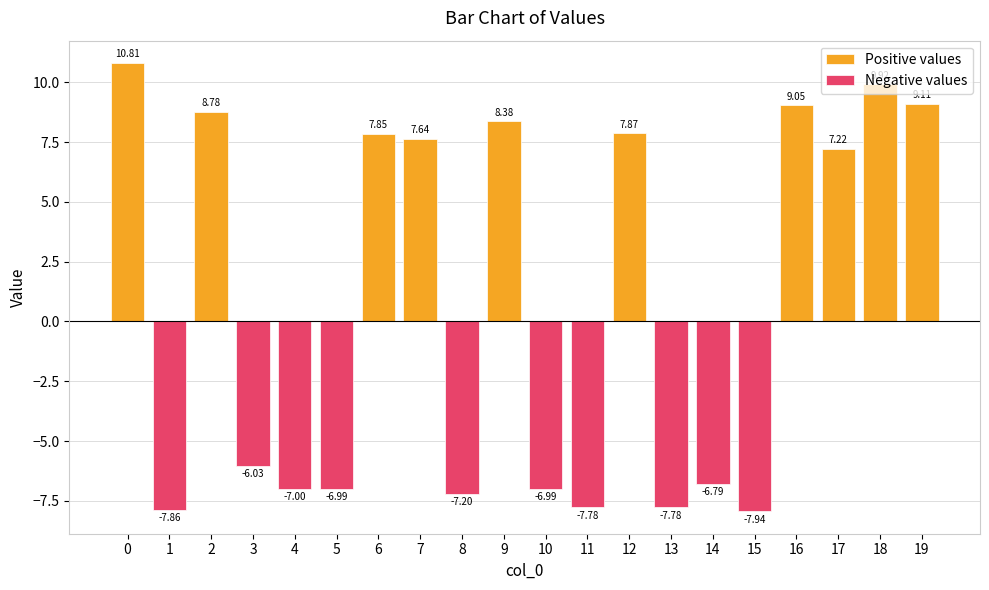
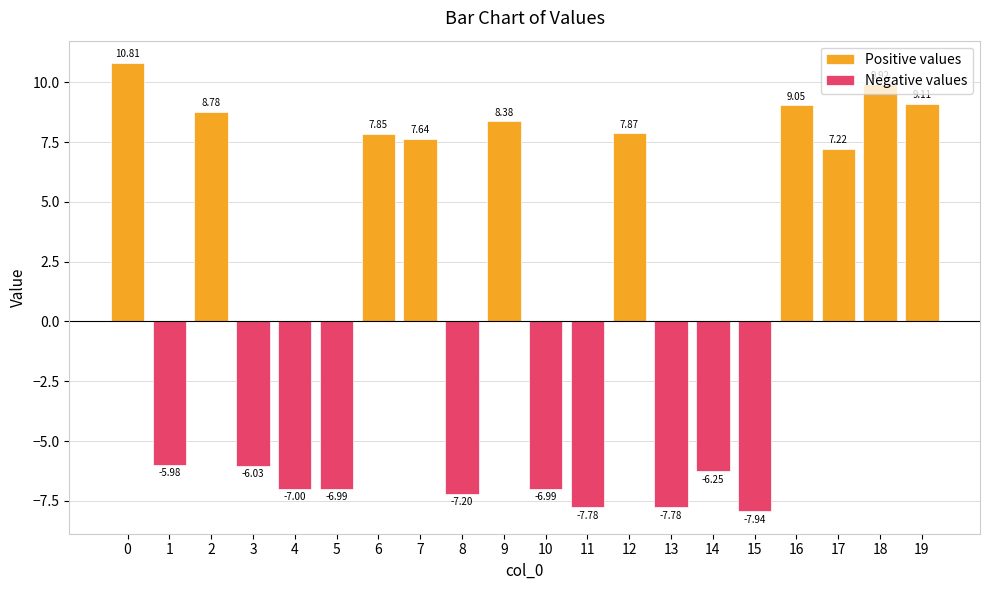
  {
    "Positive values": {
      "0": 10.81,
      "2": 8.78,
      "6": 7.85,
      "7": 7.64,
      "9": 8.38,
      "12": 7.87,
      "16": 9.05,
      "17": 7.22
    },
    "Negative values": {
-     "1": -7.86,
+     "1": -5.98,
      "3": -6.03,
      "4": -7.00,
      "5": -6.99,
      "8": -7.20,
      "10": -6.99,
      "11": -7.78,
      "13": -7.78,
-     "14": -6.79,
+     "14": -6.25,
      "15": -7.94
    }
  }
